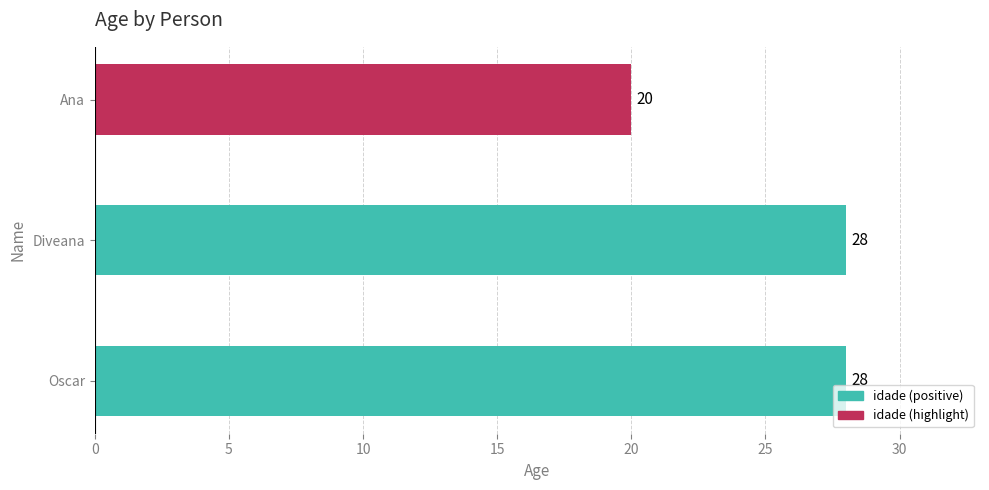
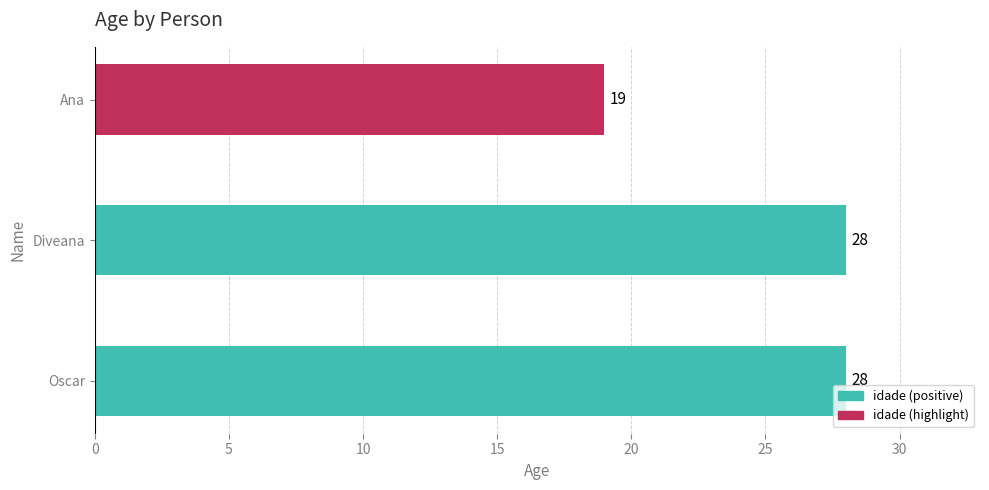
  {
-   "Ana": 20,
+   "Ana": 19,
    "Diveana": 28
  }
